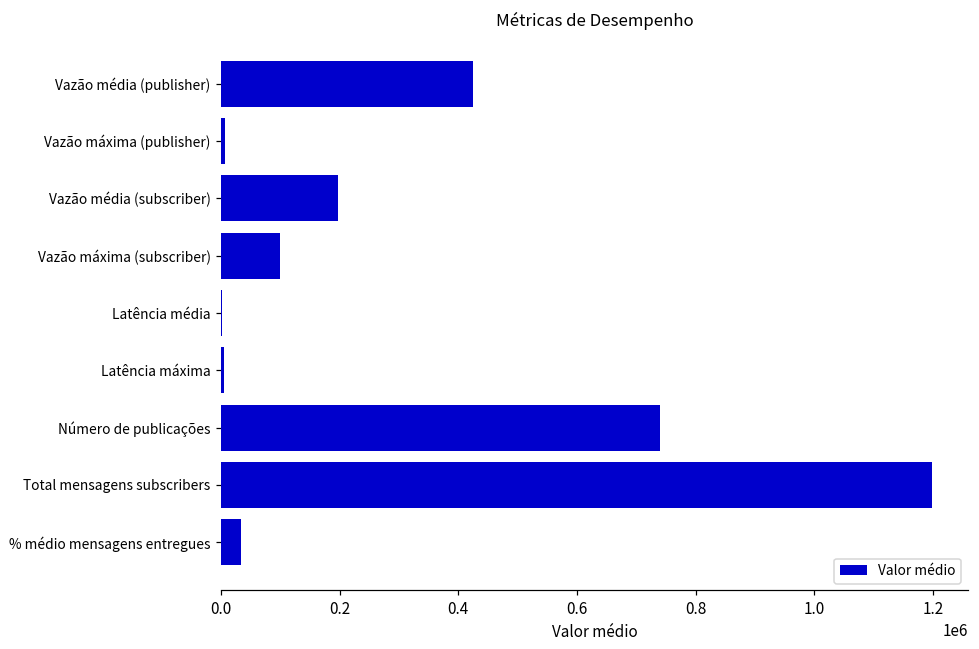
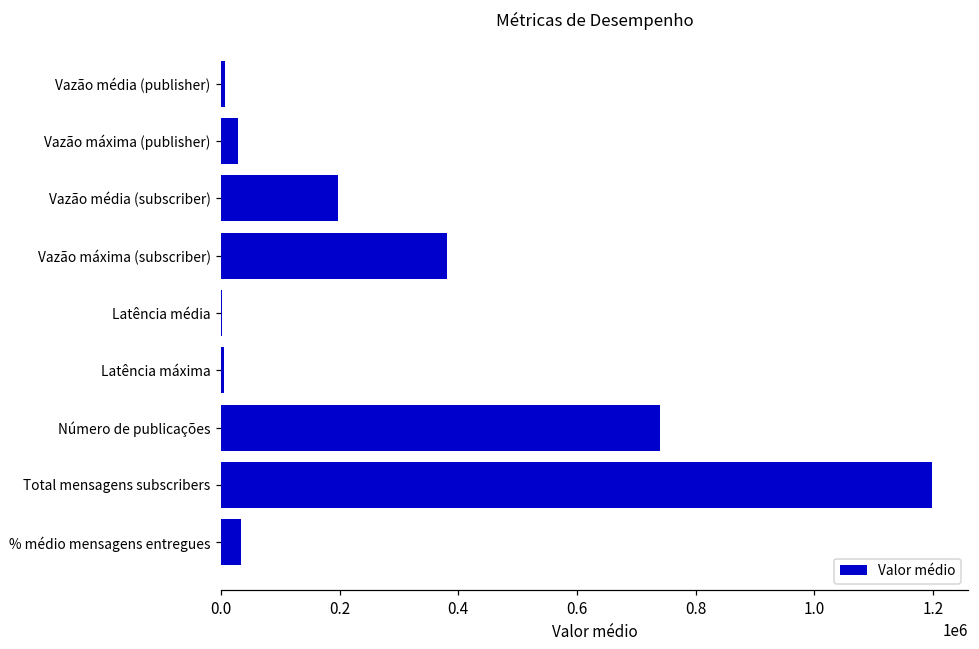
  {
-   "Vazão média (publisher)": 420000,
-   "Vazão máxima (publisher)": 10000,
+   "Vazão média (publisher)": 10000,
+   "Vazão máxima (publisher)": 30000,
    "Vazão média (subscriber)": 200000,
-   "Vazão máxima (subscriber)": 100000,
+   "Vazão máxima (subscriber)": 380000,
    "Número de publicações": 740000,
    "Total mensagens subscribers": 1200000,
    "% médio mensagens entregues": 30000
  }
